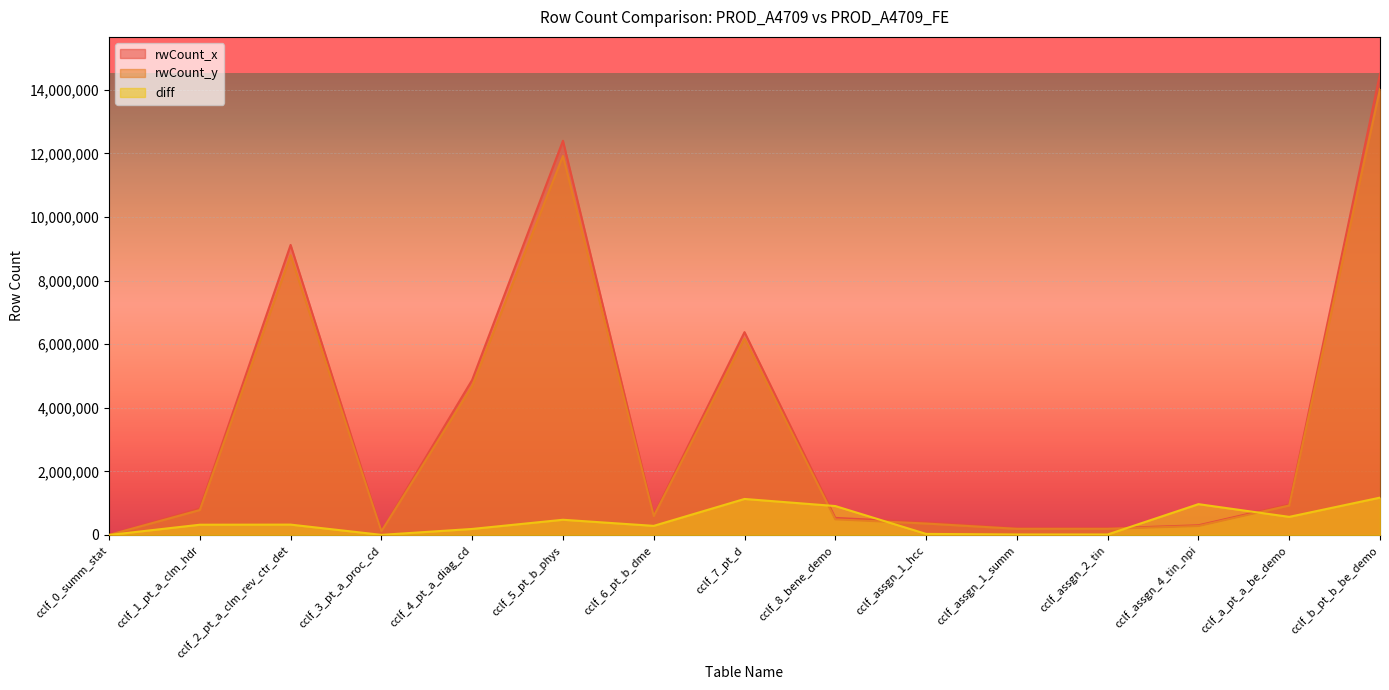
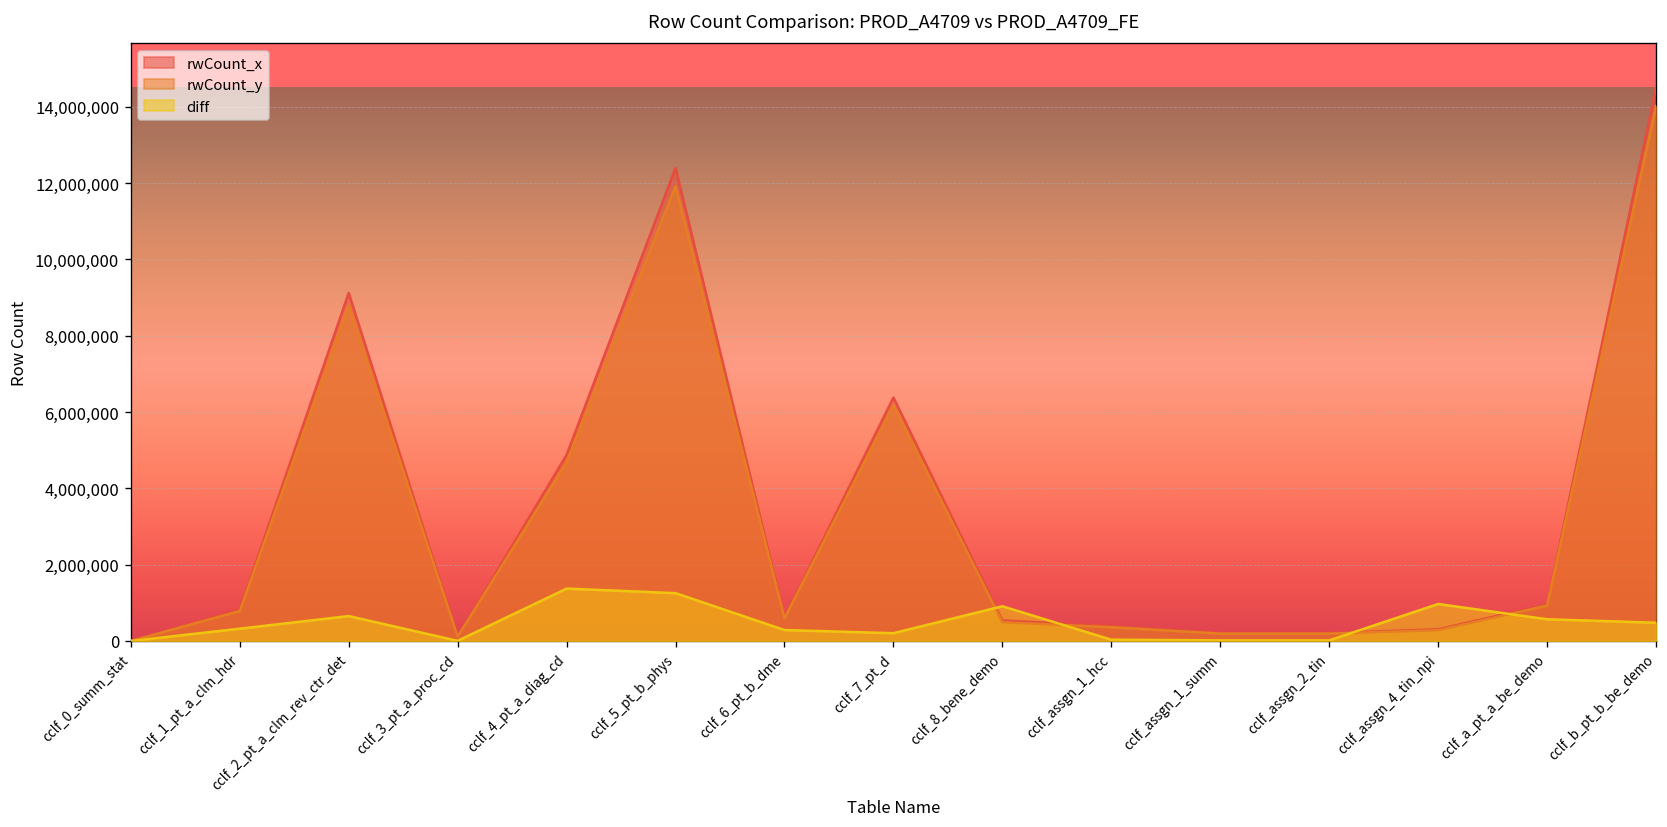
  {
    "diff": {
      "cclf_1_pt_a_clm_hdr": "300,000",
-     "cclf_2_pt_a_clm_rev_ctr_det": "300,000",
+     "cclf_2_pt_a_clm_rev_ctr_det": "700,000",
      "cclf_3_pt_a_proc_cd": "0",
-     "cclf_4_pt_a_diag_cd": "200,000",
-     "cclf_5_pt_b_phys": "500,000",
+     "cclf_4_pt_a_diag_cd": "1,400,000",
+     "cclf_5_pt_b_phys": "1,300,000",
      "cclf_6_pt_b_dme": "300,000",
-     "cclf_7_pt_d": "1,100,000",
+     "cclf_7_pt_d": "200,000",
      "cclf_8_bene_demo": "900,000",
      "cclf_assgn_1_hcc": "0",
      "cclf_assgn_1_summ": "0",
      "cclf_assgn_2_tin": "0",
      "cclf_assgn_4_tin_npi": "1,000,000",
      "cclf_a_pt_a_be_demo": "600,000",
-     "cclf_b_pt_b_be_demo": "1,200,000"
+     "cclf_b_pt_b_be_demo": "500,000"
    }
  }
